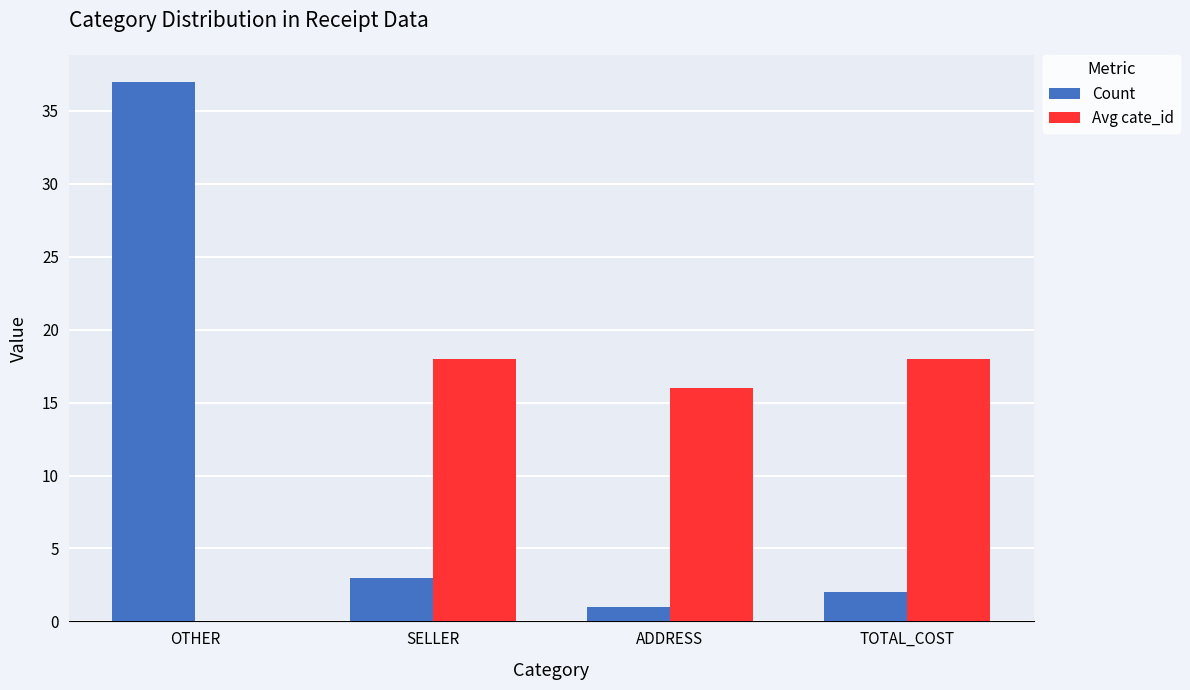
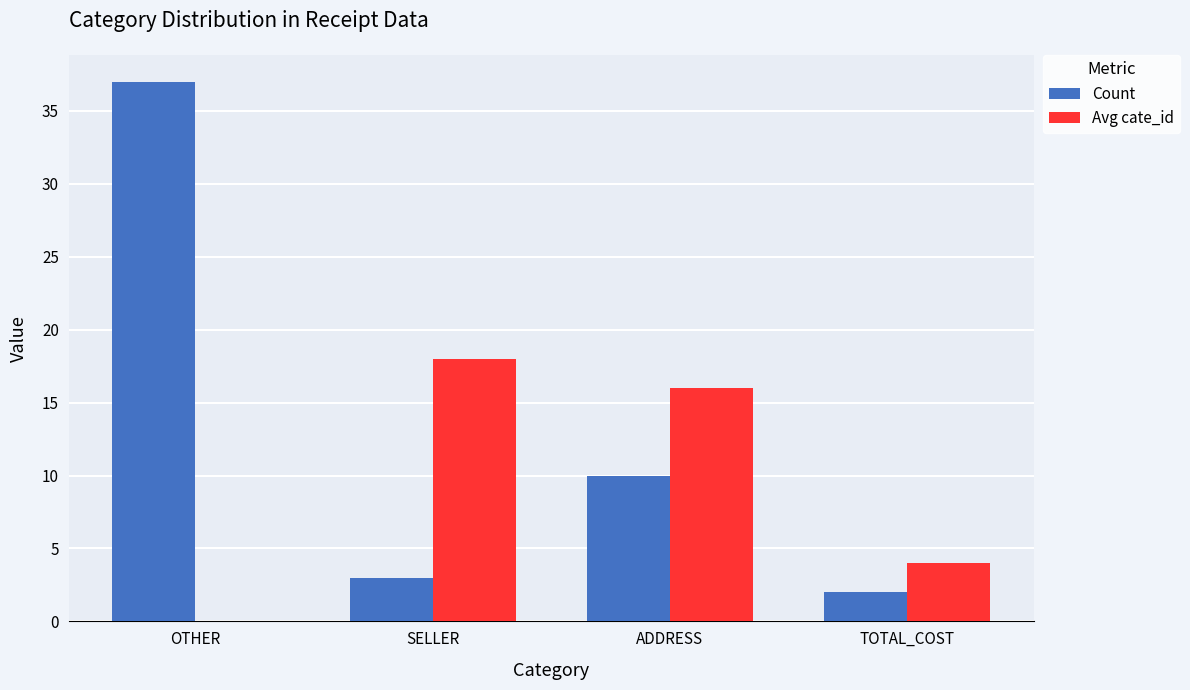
  {
    "Count": {
      "OTHER": 37,
      "SELLER": 3,
-     "ADDRESS": 1,
+     "ADDRESS": 10,
      "TOTAL_COST": 2
    },
    "Avg cate_id": {
      "OTHER": 0,
      "SELLER": 18,
      "ADDRESS": 16,
-     "TOTAL_COST": 18
+     "TOTAL_COST": 4
    }
  }
